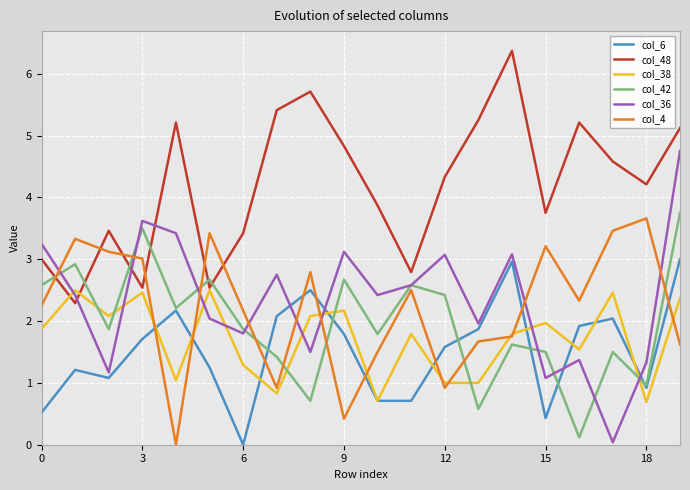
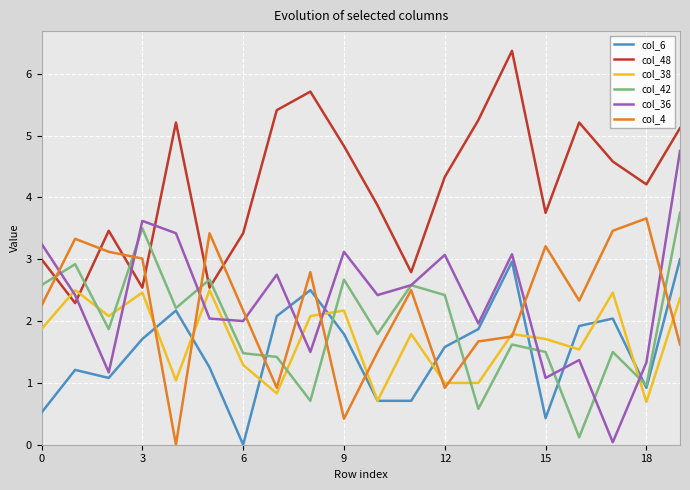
  {
    "col_6": {
      "0": 0.5,
      "3": 1.7,
      "6": 0.0,
      "9": 1.8,
      "12": 1.6,
      "15": 0.4
    },
    "col_48": {
      "0": 3.0,
      "3": 2.5,
      "6": 3.4,
      "9": 4.8,
      "12": 4.3,
      "15": 3.8,
      "18": 4.2
    },
    "col_38": {
      "0": 1.9,
      "3": 2.5,
      "6": 1.3,
      "9": 2.2,
      "12": 1.0,
-     "15": 2.0,
+     "15": 1.7,
      "18": 0.7
    },
    "col_42": {
      "0": 2.6,
      "3": 3.5,
-     "6": 1.9,
+     "6": 1.5,
      "9": 2.7,
      "12": 2.4,
      "15": 1.5
    },
    "col_36": {
      "0": 3.3,
      "3": 3.6,
-     "6": 1.8,
+     "6": 2.0,
      "9": 3.1,
      "12": 3.1,
      "15": 1.1,
      "18": 1.3
    },
    "col_4": {
      "0": 2.3,
      "3": 3.0,
      "6": 2.2,
      "9": 0.4,
      "12": 0.9,
      "15": 3.2,
      "18": 3.7
    }
  }
